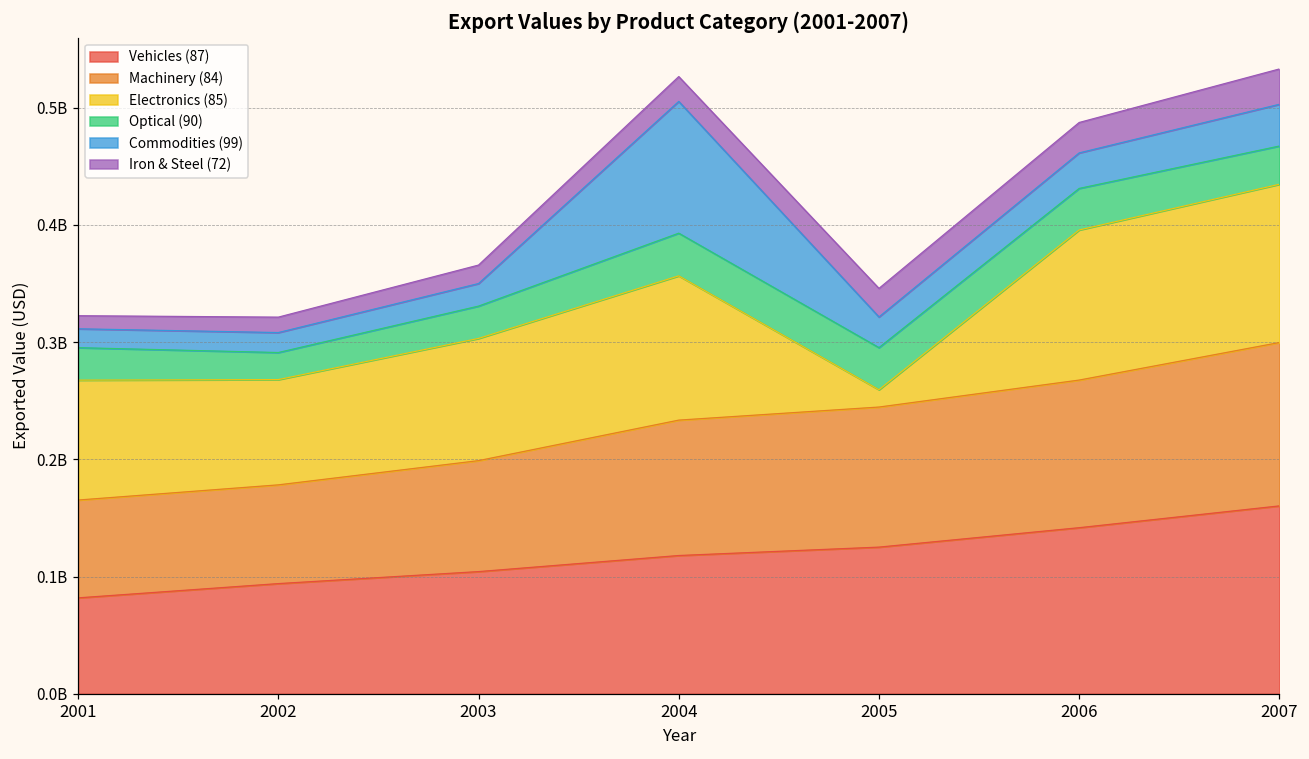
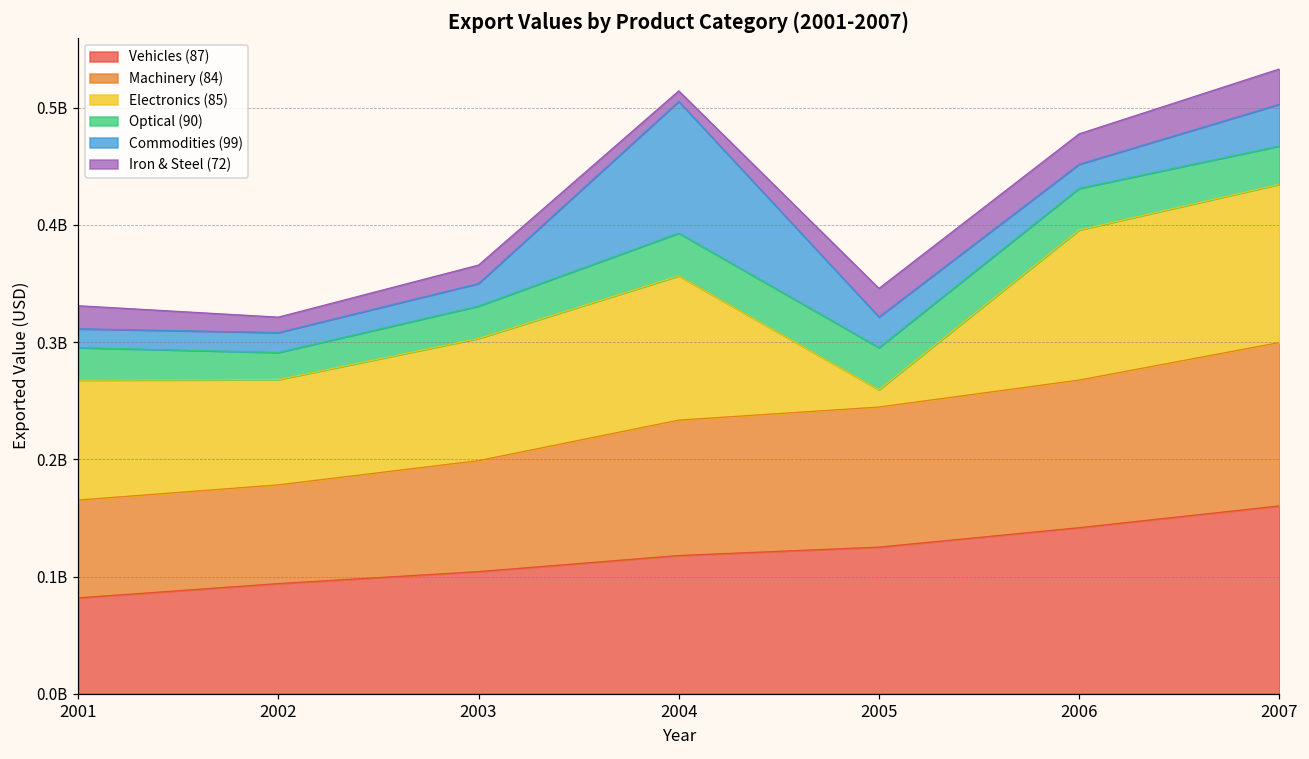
  {
    "Electronics (85)": {
      "2001": 102000000,
      "2002": 90000000,
      "2003": 104000000,
      "2004": 123000000,
      "2005": 15000000,
      "2006": 128000000,
      "2007": 135000000
    },
    "Optical (90)": {
      "2001": 28000000,
      "2002": 23000000,
      "2003": 28000000,
      "2004": 36000000,
      "2005": 36000000,
      "2006": 35000000,
      "2007": 33000000
    },
    "Commodities (99)": {
      "2001": 16000000,
      "2002": 17000000,
      "2003": 19000000,
      "2004": 112000000,
      "2005": 26000000,
-     "2006": 30000000,
+     "2006": 21000000,
      "2007": 36000000
    },
    "Iron & Steel (72)": {
-     "2001": 11000000,
+     "2001": 20000000,
      "2002": 13000000,
      "2003": 16000000,
-     "2004": 21000000,
+     "2004": 9000000,
      "2005": 24000000,
      "2006": 26000000,
      "2007": 30000000
    }
  }
